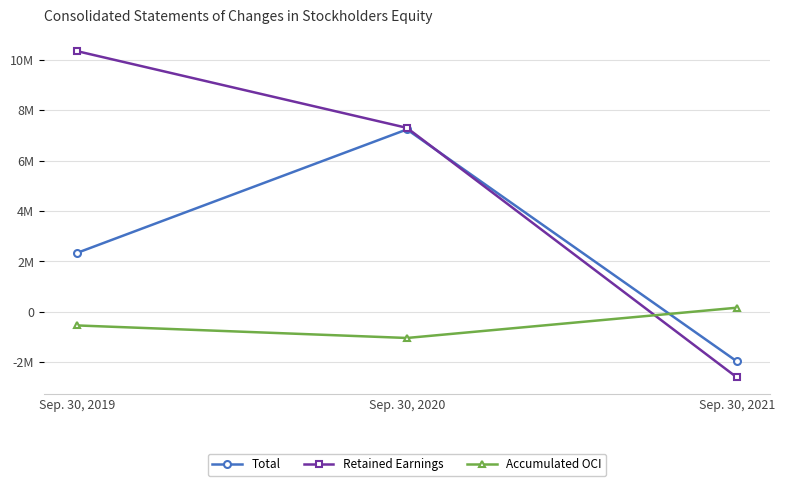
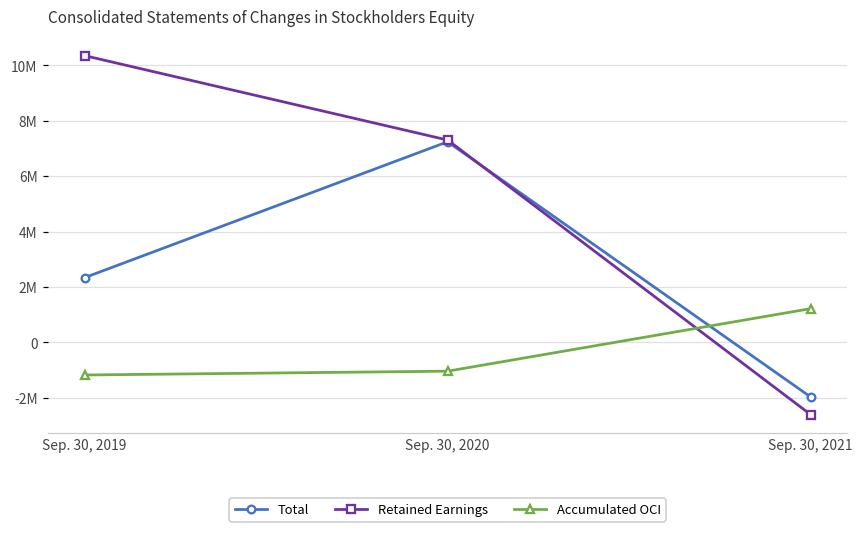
  {
    "Total": {
      "Sep. 30, 2019": 2300000,
      "Sep. 30, 2021": -2000000
    },
    "Retained Earnings": {
      "Sep. 30, 2019": 10400000,
      "Sep. 30, 2021": -2600000
    },
    "Accumulated OCI": {
-     "Sep. 30, 2019": -500000,
+     "Sep. 30, 2019": -1200000,
      "Sep. 30, 2020": -1000000,
-     "Sep. 30, 2021": 200000
+     "Sep. 30, 2021": 1200000
    }
  }
